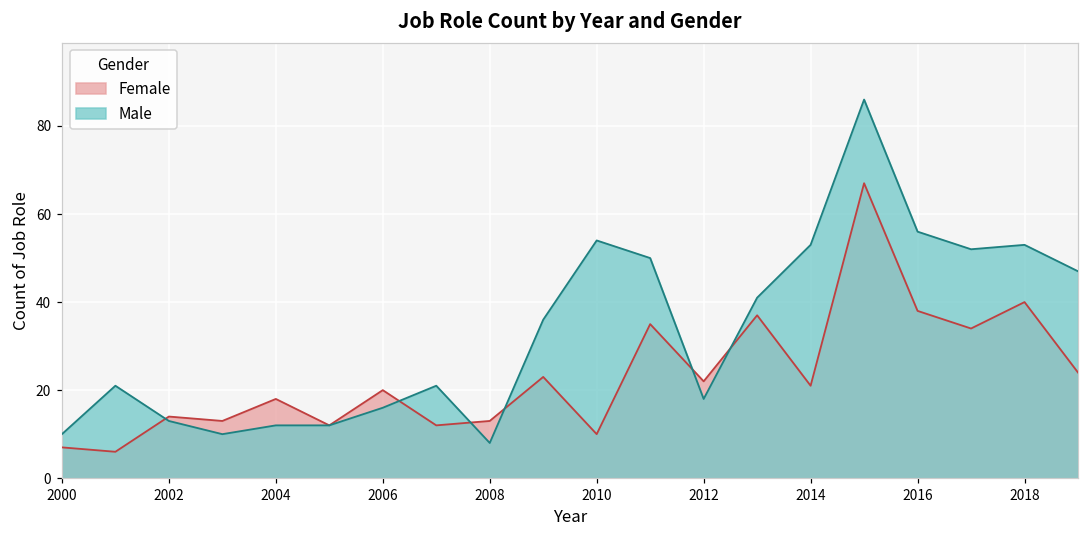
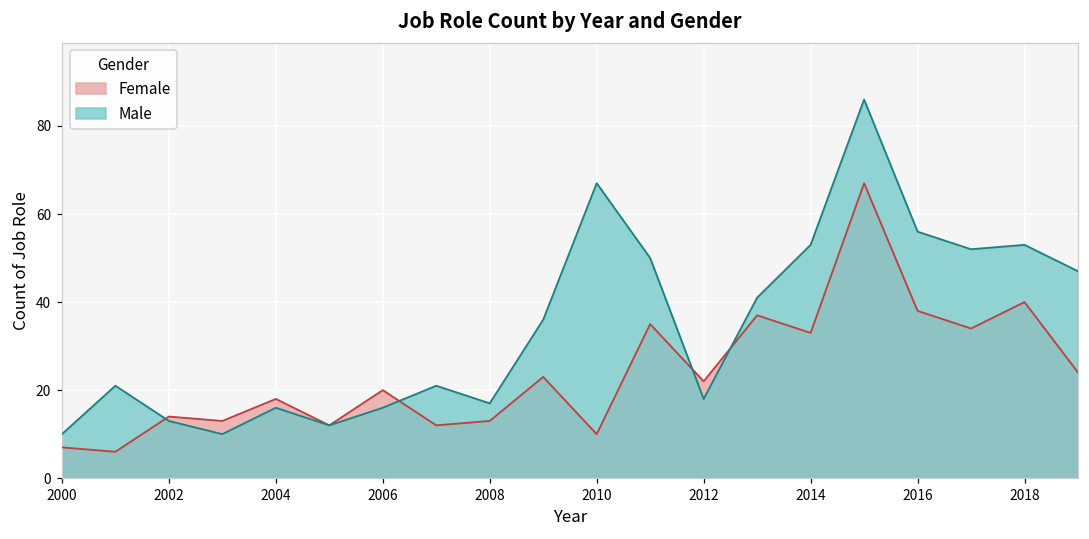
  {
    "Female": {
      "2000": 7,
      "2002": 14,
      "2004": 18,
      "2006": 20,
      "2008": 13,
      "2010": 10,
      "2012": 22,
-     "2014": 21,
+     "2014": 33,
      "2016": 38,
      "2018": 40
    },
    "Male": {
      "2000": 10,
      "2002": 13,
-     "2004": 12,
+     "2004": 16,
      "2006": 16,
-     "2008": 8,
-     "2010": 54,
+     "2008": 17,
+     "2010": 67,
      "2012": 18,
      "2014": 53,
      "2016": 56,
      "2018": 53
    }
  }
